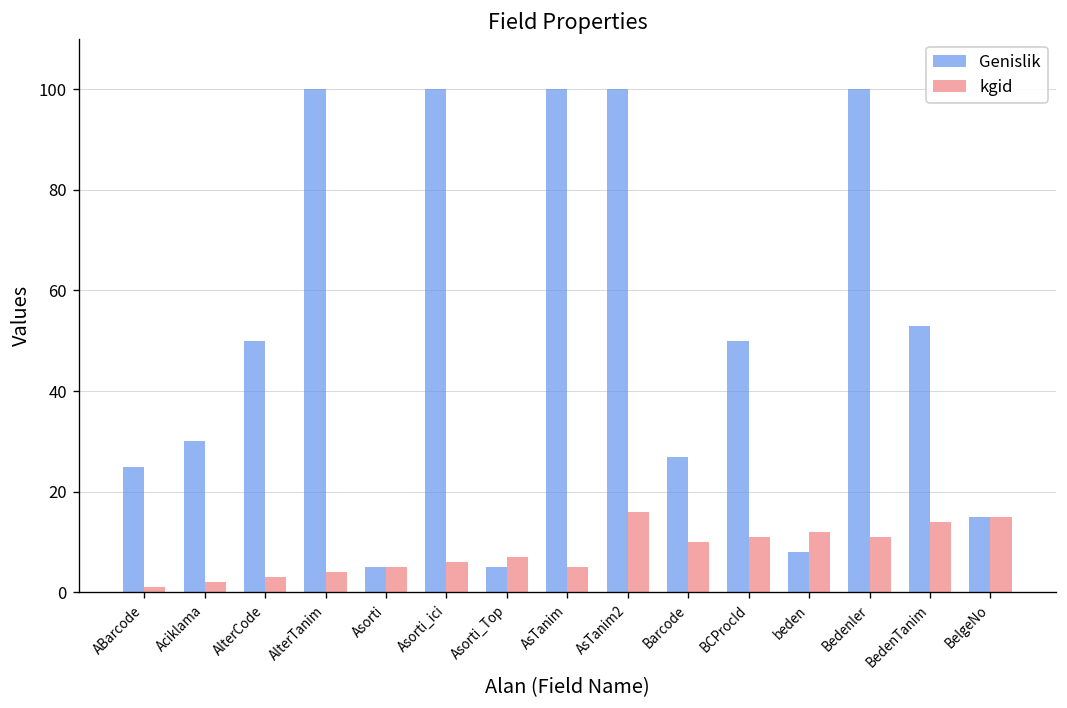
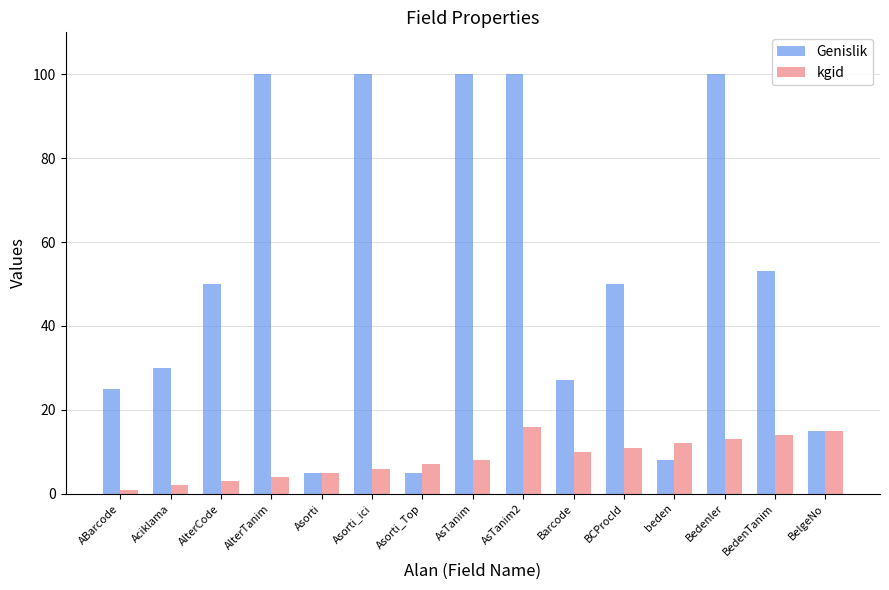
  {
    "Genislik": {
      "ABarcode": 25,
      "Aciklama": 30,
      "AlterCode": 50,
      "AlterTanim": 100,
      "Asorti": 5,
      "Asorti_ici": 100,
      "Asorti_Top": 5,
      "AsTanim": 100,
      "AsTanim2": 100,
      "Barcode": 27,
      "BCProcId": 50,
      "beden": 8,
      "Bedenler": 100,
      "BedenTanim": 53,
      "BelgeNo": 15
    },
    "kgid": {
      "ABarcode": 1,
      "Aciklama": 2,
      "AlterCode": 3,
      "AlterTanim": 4,
      "Asorti": 5,
      "Asorti_ici": 6,
      "Asorti_Top": 7,
-     "AsTanim": 5,
+     "AsTanim": 8,
      "AsTanim2": 16,
      "Barcode": 10,
      "BCProcId": 11,
      "beden": 12,
-     "Bedenler": 11,
+     "Bedenler": 13,
      "BedenTanim": 14,
      "BelgeNo": 15
    }
  }
